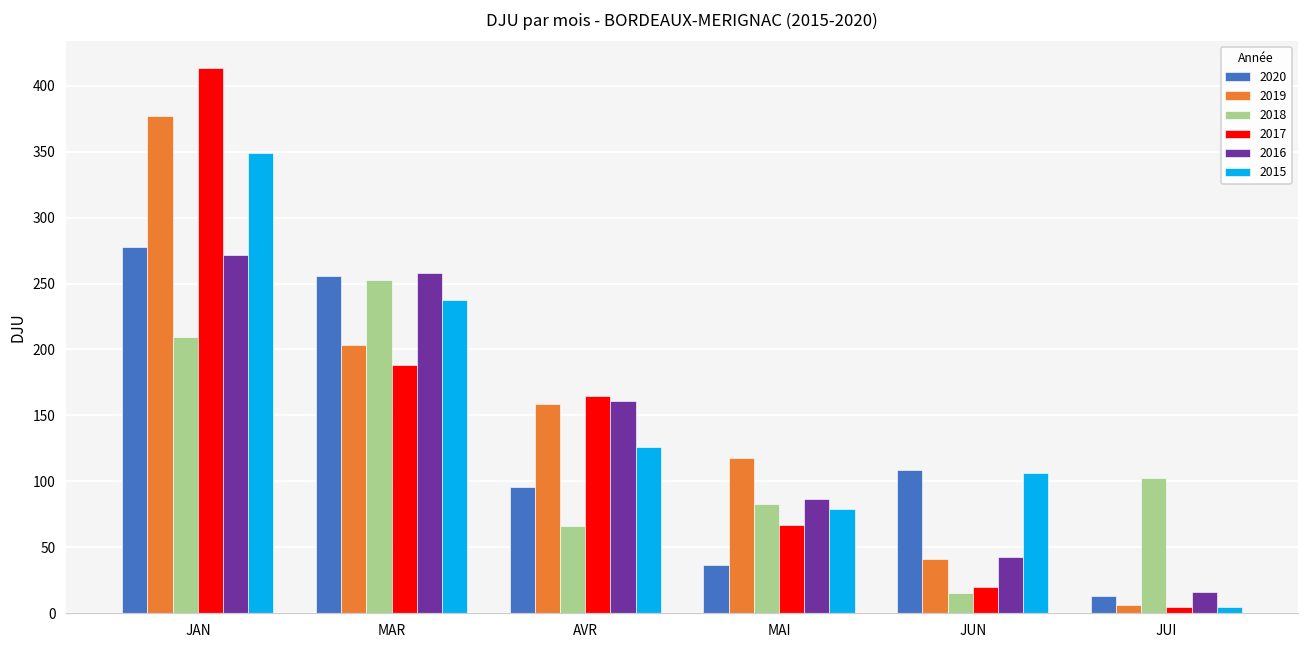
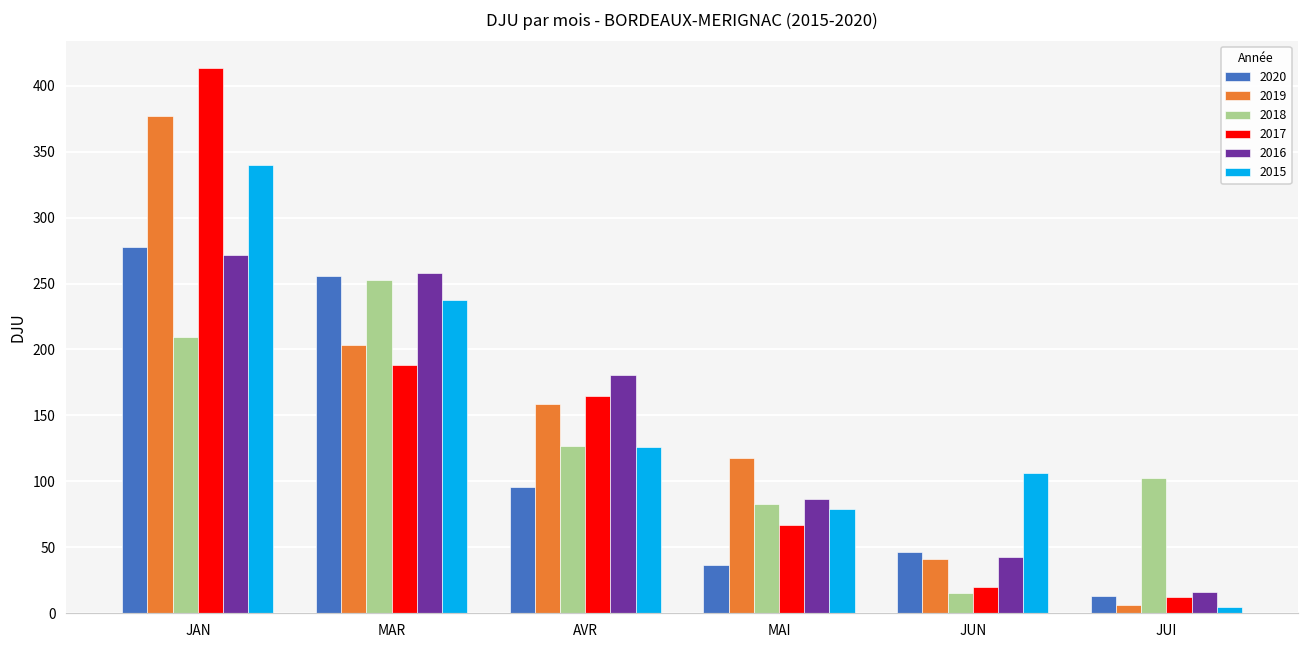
  {
    "2020": {
      "JAN": 278,
      "MAR": 256,
      "AVR": 96,
      "MAI": 36,
-     "JUN": 109,
+     "JUN": 46,
      "JUI": 13
    },
    "2019": {
      "JAN": 377,
      "MAR": 203,
      "AVR": 159,
      "MAI": 117,
      "JUN": 41,
      "JUI": 6
    },
    "2018": {
      "JAN": 209,
      "MAR": 253,
-     "AVR": 66,
+     "AVR": 126,
      "MAI": 83,
      "JUN": 15,
      "JUI": 103
    },
    "2017": {
      "JAN": 414,
      "MAR": 188,
      "AVR": 165,
      "MAI": 67,
      "JUN": 19,
-     "JUI": 4
+     "JUI": 12
    },
    "2016": {
      "JAN": 272,
      "MAR": 258,
-     "AVR": 161,
+     "AVR": 181,
      "MAI": 86,
      "JUN": 43,
      "JUI": 16
    },
    "2015": {
-     "JAN": 349,
+     "JAN": 340,
      "MAR": 237,
      "AVR": 126,
      "MAI": 79,
      "JUN": 106,
      "JUI": 5
    }
  }
